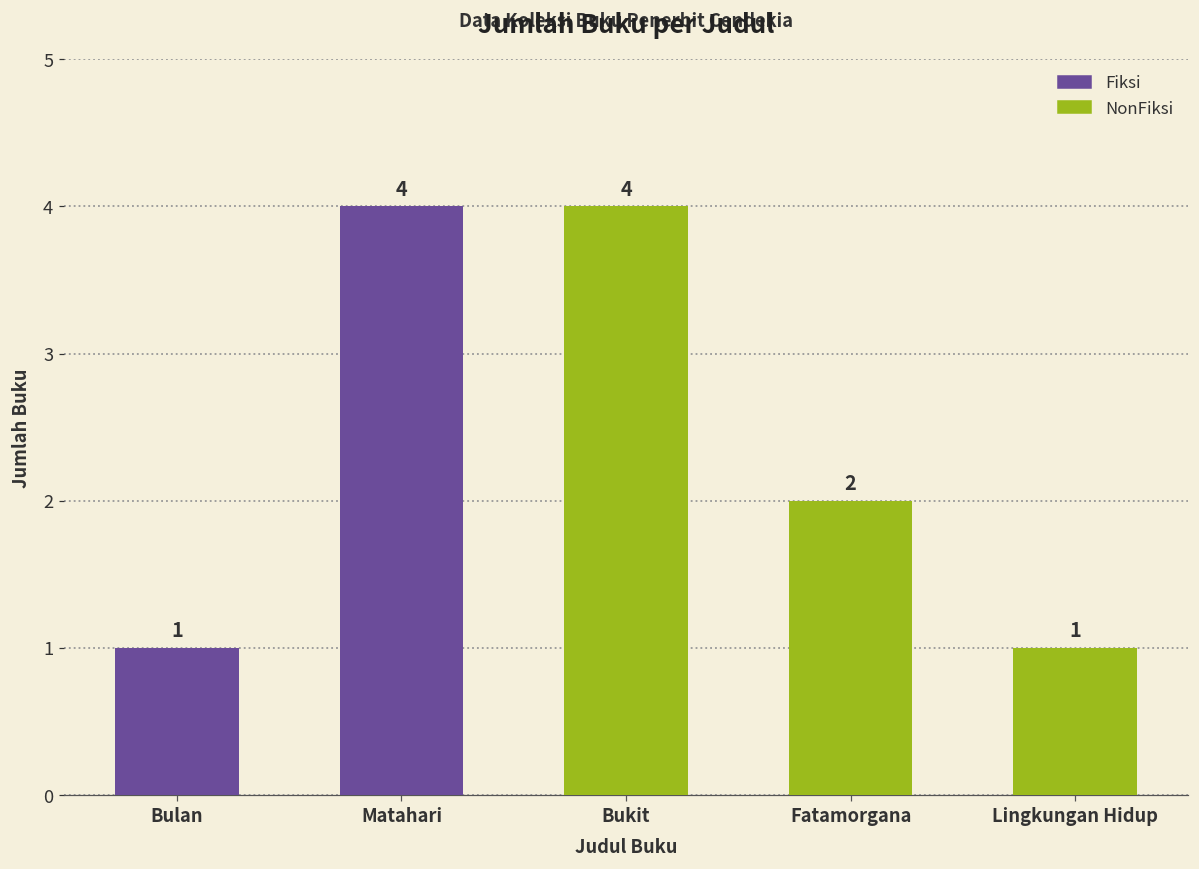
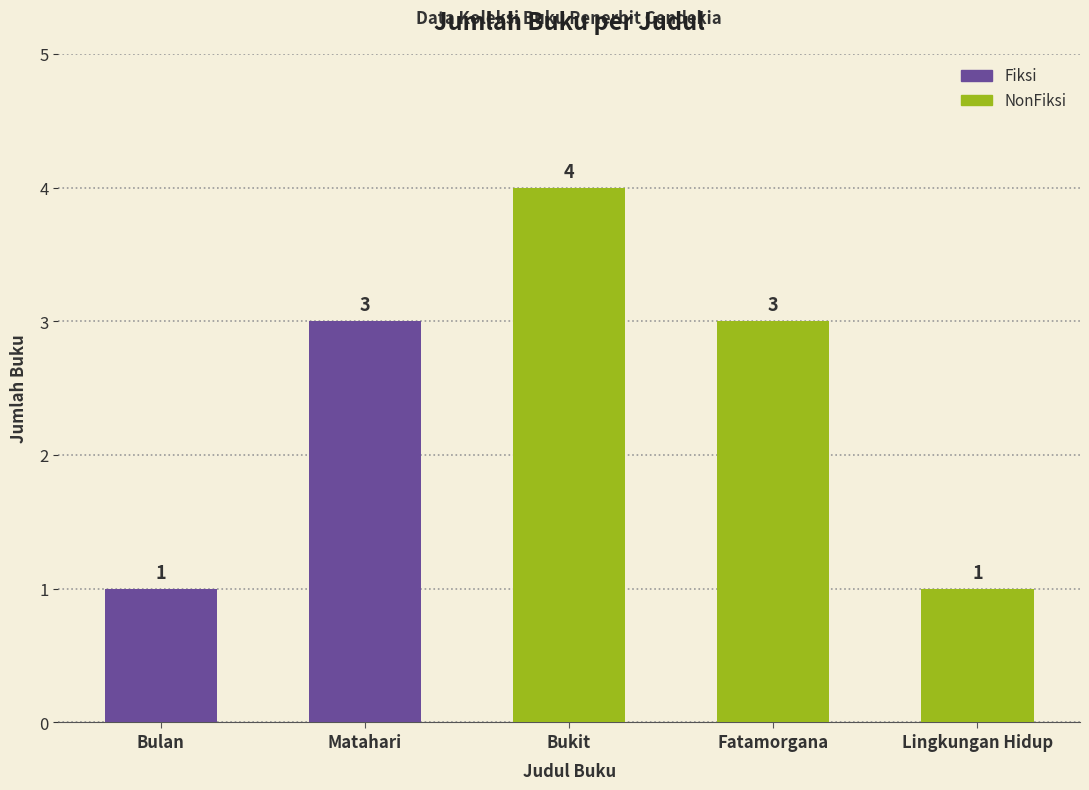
  {
    "Bulan": 1,
-   "Matahari": 4,
+   "Matahari": 3,
    "Bukit": 4,
-   "Fatamorgana": 2,
+   "Fatamorgana": 3,
    "Lingkungan Hidup": 1
  }
